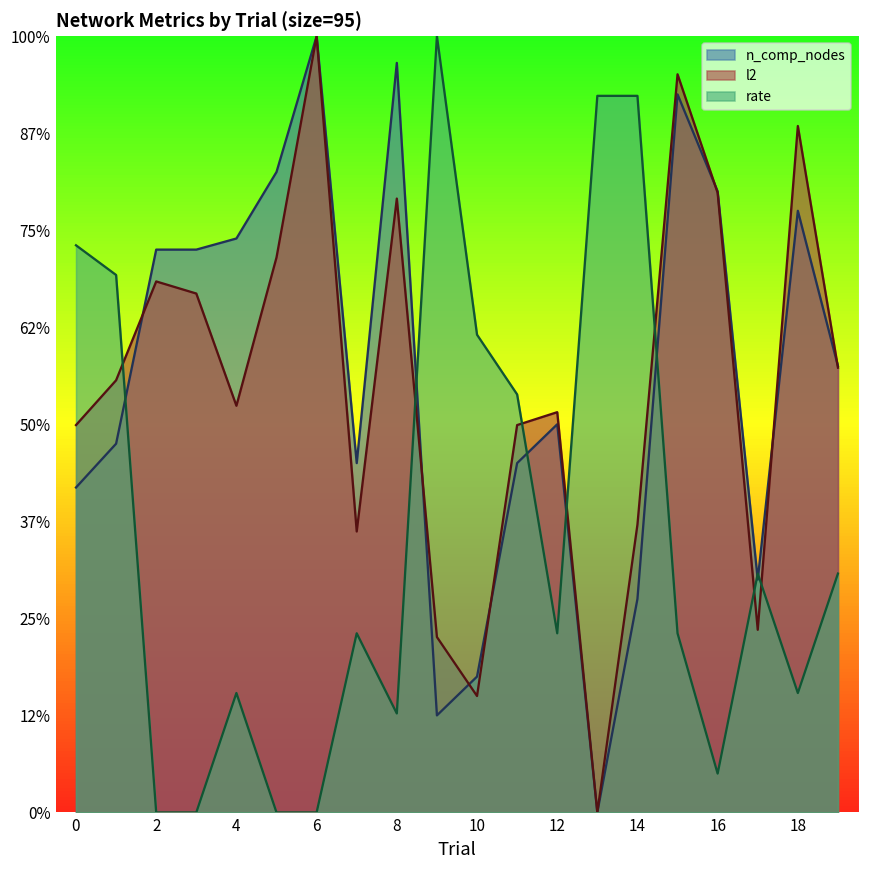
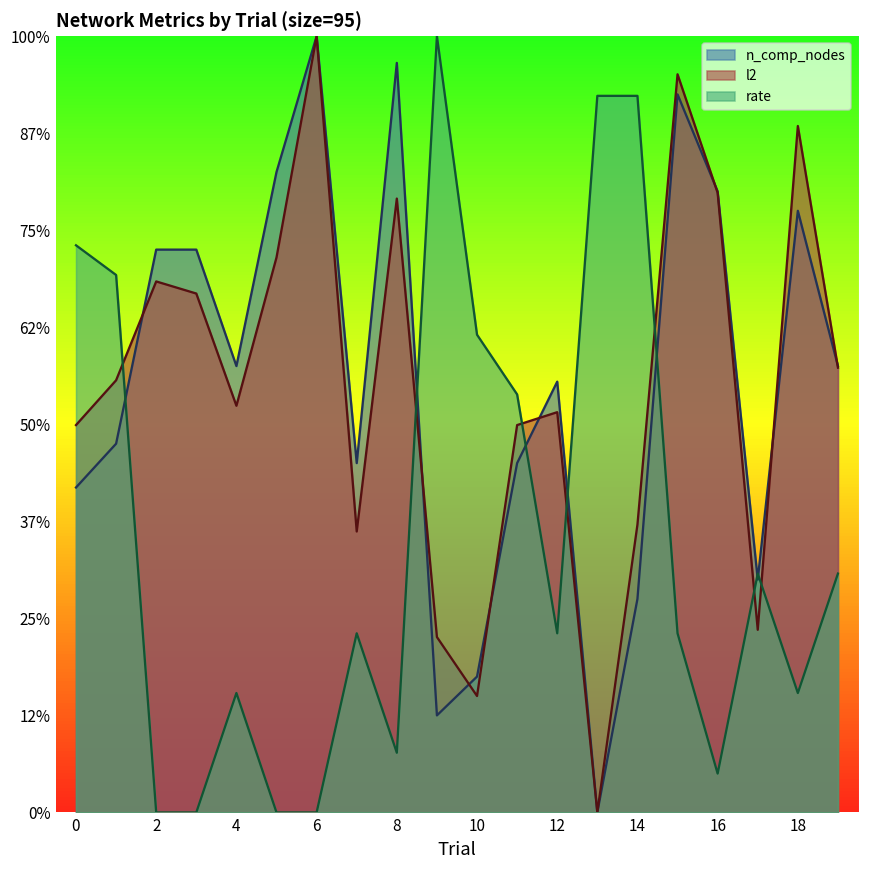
  {
    "n_comp_nodes": {
      "0": "42%",
      "2": "73%",
-     "4": "74%",
+     "4": "58%",
      "8": "97%",
      "10": "18%",
-     "12": "50%",
+     "12": "55%",
      "14": "28%",
      "18": "78%"
    },
    "l2": {
      "0": "50%",
      "2": "68%",
      "4": "52%",
      "8": "79%",
      "10": "15%",
      "12": "52%",
      "14": "37%",
      "18": "88%"
    },
    "rate": {
      "0": "73%",
      "2": "0%",
      "4": "15%",
      "6": "0%",
-     "8": "13%",
+     "8": "8%",
      "10": "62%",
      "12": "23%",
      "14": "92%",
      "16": "5%",
      "18": "15%"
    }
  }
